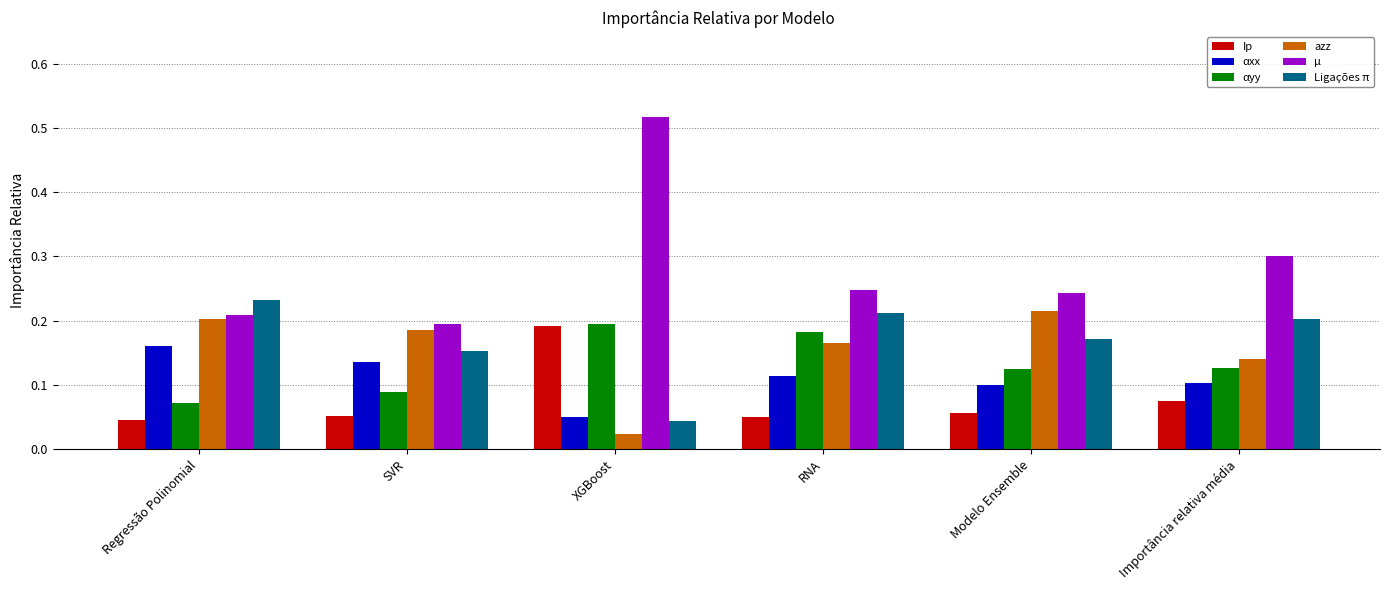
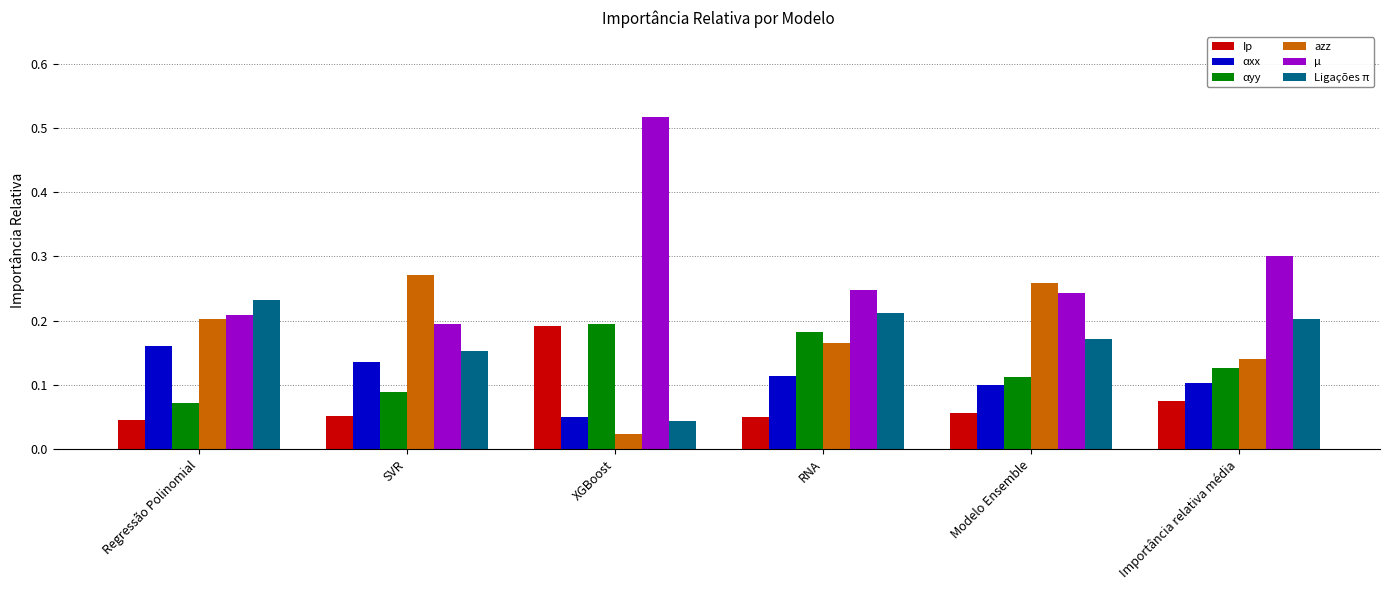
  {
    "Ip": {
      "Regressão Polinomial": 0.04,
      "SVR": 0.05,
      "XGBoost": 0.19,
      "RNA": 0.05,
      "Modelo Ensemble": 0.06,
      "Importância relativa média": 0.07
    },
    "αxx": {
      "Regressão Polinomial": 0.16,
      "SVR": 0.14,
      "XGBoost": 0.05,
      "RNA": 0.11,
      "Modelo Ensemble": 0.10,
      "Importância relativa média": 0.10
    },
    "αyy": {
      "Regressão Polinomial": 0.07,
      "SVR": 0.09,
      "XGBoost": 0.19,
      "RNA": 0.18,
-     "Modelo Ensemble": 0.12,
+     "Modelo Ensemble": 0.11,
      "Importância relativa média": 0.13
    },
    "azz": {
      "Regressão Polinomial": 0.20,
-     "SVR": 0.19,
+     "SVR": 0.27,
      "XGBoost": 0.02,
      "RNA": 0.17,
-     "Modelo Ensemble": 0.21,
+     "Modelo Ensemble": 0.26,
      "Importância relativa média": 0.14
    },
    "µ": {
      "Regressão Polinomial": 0.21,
      "SVR": 0.19,
      "XGBoost": 0.52,
      "RNA": 0.25,
      "Modelo Ensemble": 0.24,
      "Importância relativa média": 0.30
    },
    "Ligações π": {
      "Regressão Polinomial": 0.23,
      "SVR": 0.15,
      "XGBoost": 0.04,
      "RNA": 0.21,
      "Modelo Ensemble": 0.17,
      "Importância relativa média": 0.20
    }
  }
